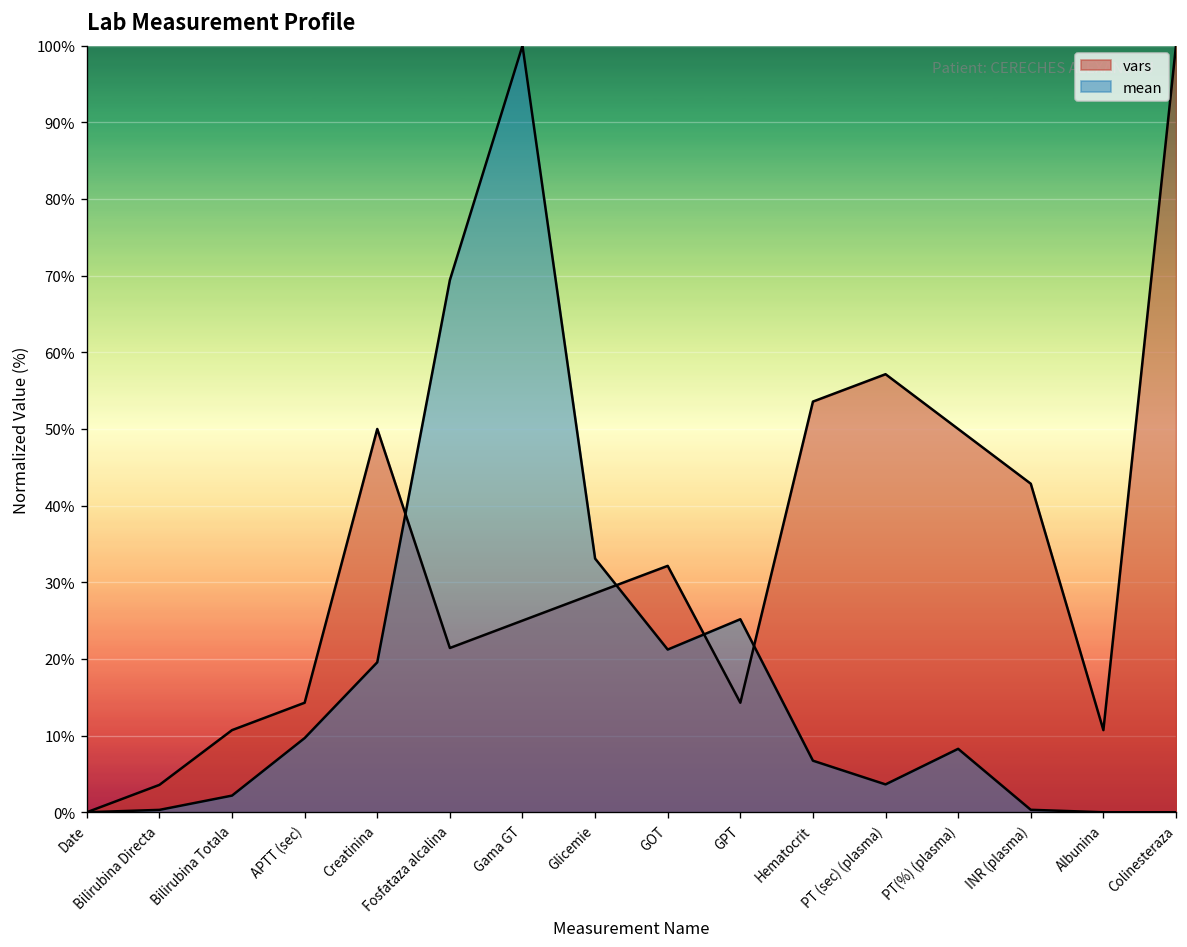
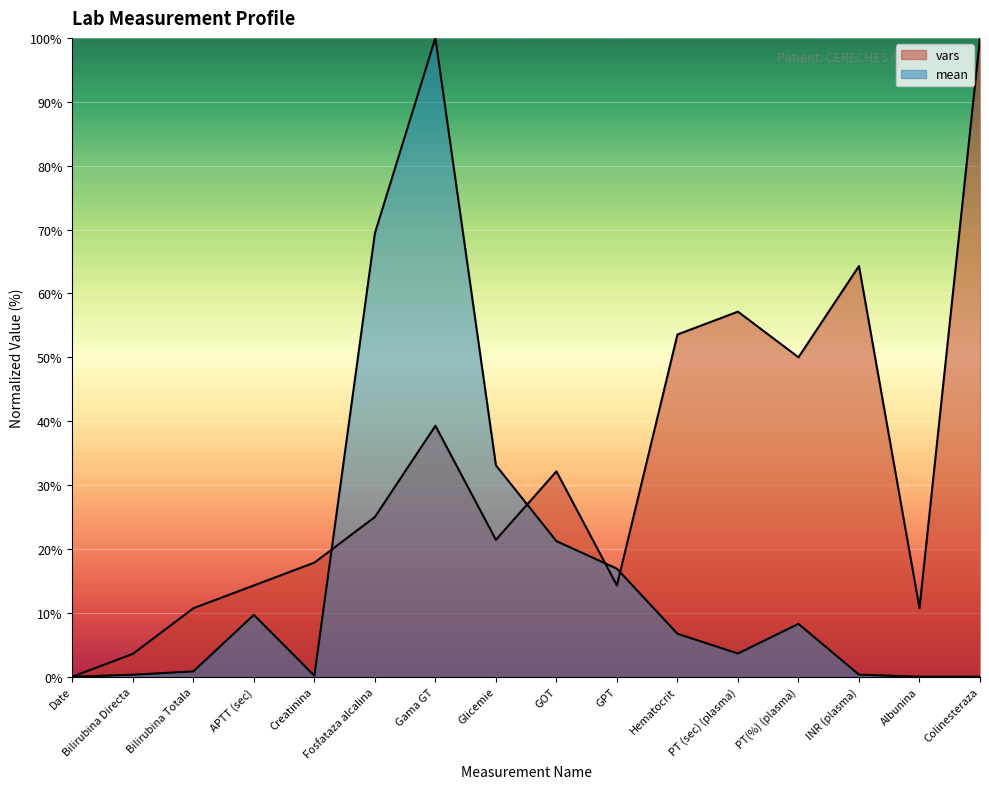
  {
    "vars": {
      "Bilirubina Directa": "4%",
      "Bilirubina Totala": "11%",
      "APTT (sec)": "14%",
-     "Creatinina": "50%",
-     "Fosfataza alcalina": "21%",
-     "Gama GT": "25%",
-     "Glicemie": "29%",
+     "Creatinina": "18%",
+     "Fosfataza alcalina": "25%",
+     "Gama GT": "39%",
+     "Glicemie": "21%",
      "GOT": "32%",
      "GPT": "14%",
      "Hematocrit": "54%",
      "PT (sec) (plasma)": "57%",
      "PT(%) (plasma)": "50%",
-     "INR (plasma)": "43%",
+     "INR (plasma)": "64%",
      "Albunina": "11%",
      "Colinesteraza": "100%"
    },
    "mean": {
      "Bilirubina Directa": "0%",
-     "Bilirubina Totala": "2%",
+     "Bilirubina Totala": "1%",
      "APTT (sec)": "10%",
-     "Creatinina": "20%",
+     "Creatinina": "0%",
      "Fosfataza alcalina": "69%",
      "Gama GT": "100%",
      "Glicemie": "33%",
      "GOT": "21%",
-     "GPT": "25%",
+     "GPT": "17%",
      "Hematocrit": "7%",
      "PT (sec) (plasma)": "4%",
      "PT(%) (plasma)": "8%",
      "INR (plasma)": "0%",
      "Albunina": "0%",
      "Colinesteraza": "0%"
    }
  }
